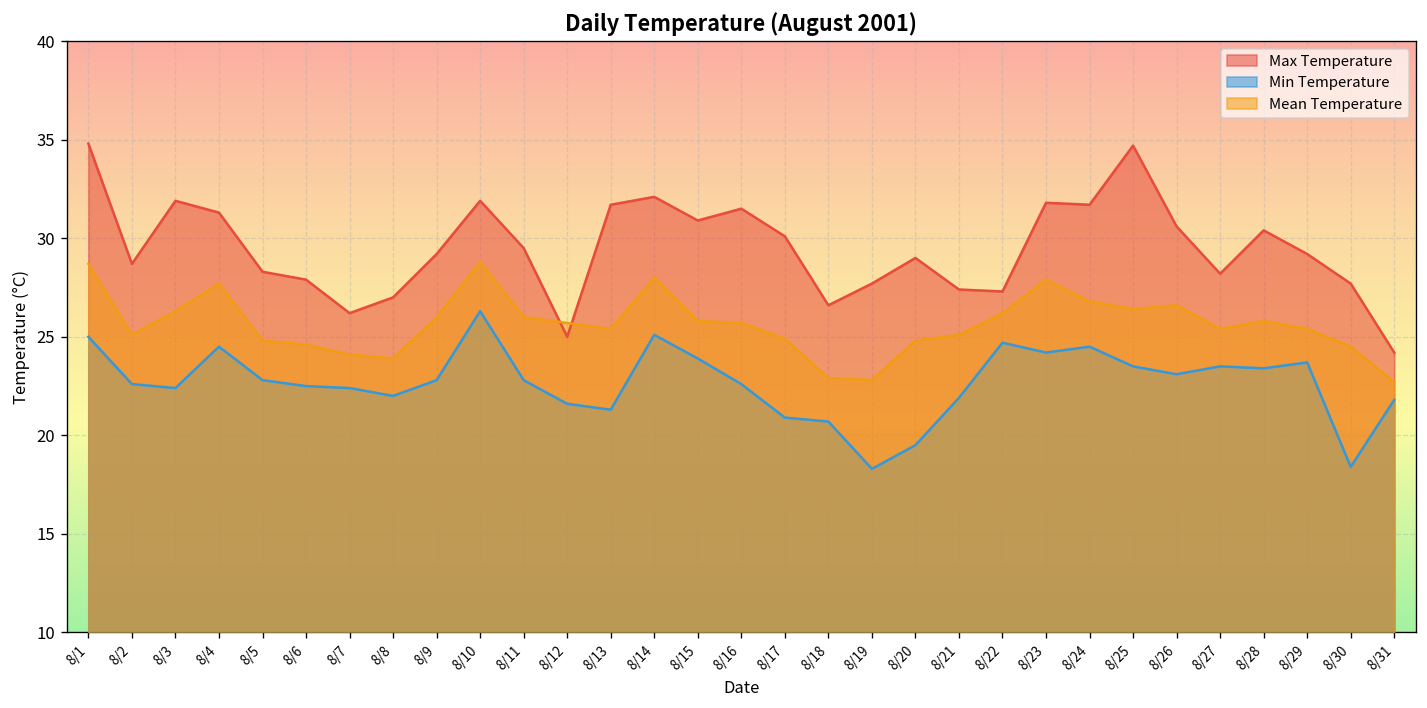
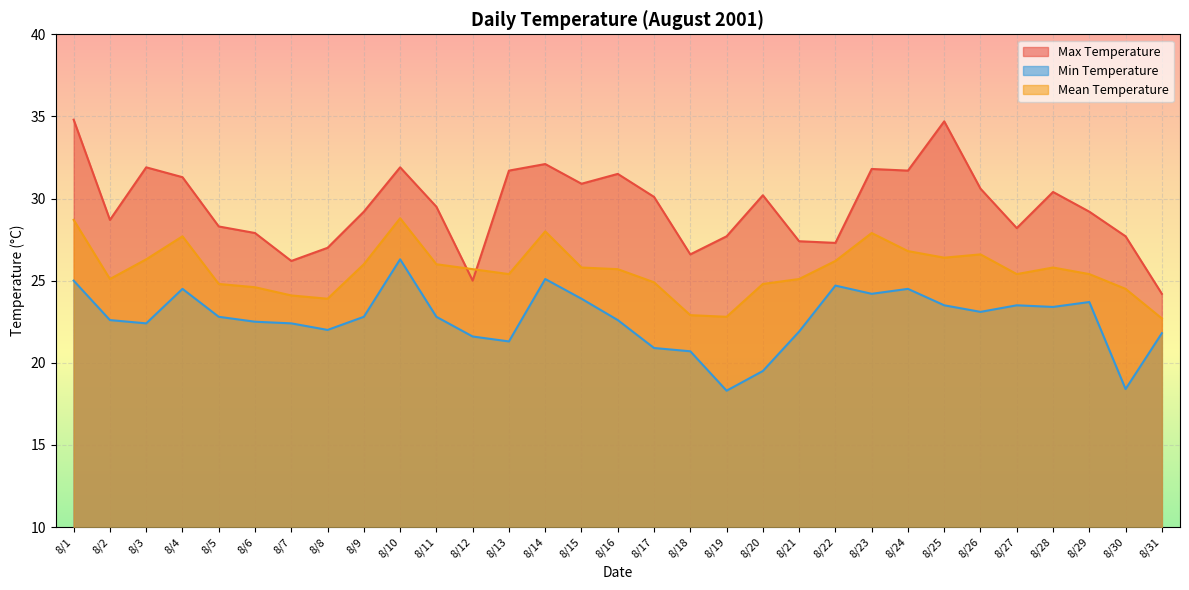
  {
    "Max Temperature": {
      "8/1": 34.8,
      "8/2": 28.7,
      "8/3": 31.9,
      "8/4": 31.3,
      "8/5": 28.3,
      "8/6": 27.9,
      "8/7": 26.2,
      "8/8": 27.0,
      "8/9": 29.2,
      "8/10": 31.9,
      "8/11": 29.5,
      "8/12": 25.0,
      "8/13": 31.7,
      "8/14": 32.1,
      "8/15": 30.9,
      "8/16": 31.5,
      "8/17": 30.1,
      "8/18": 26.6,
      "8/19": 27.7,
-     "8/20": 29.0,
+     "8/20": 30.2,
      "8/21": 27.4,
      "8/22": 27.3,
      "8/23": 31.8,
      "8/24": 31.7,
      "8/25": 34.7,
      "8/26": 30.6,
      "8/27": 28.2,
      "8/28": 30.4,
      "8/29": 29.2,
      "8/30": 27.7,
      "8/31": 24.2
    },
    "Min Temperature": {
      "8/1": 25.0,
      "8/2": 22.6,
      "8/3": 22.4,
      "8/4": 24.5,
      "8/5": 22.8,
      "8/6": 22.5,
      "8/7": 22.4,
      "8/8": 22.0,
      "8/9": 22.8,
      "8/10": 26.3,
      "8/11": 22.8,
      "8/12": 21.6,
      "8/13": 21.3,
      "8/14": 25.1,
      "8/15": 23.9,
      "8/16": 22.6,
      "8/17": 20.9,
      "8/18": 20.7,
      "8/19": 18.3,
      "8/20": 19.5,
      "8/21": 21.9,
      "8/22": 24.7,
      "8/23": 24.2,
      "8/24": 24.5,
      "8/25": 23.5,
      "8/26": 23.1,
      "8/27": 23.5,
      "8/28": 23.4,
      "8/29": 23.7,
      "8/30": 18.4,
      "8/31": 21.8
    },
    "Mean Temperature": {
      "8/1": 28.7,
      "8/2": 25.1,
      "8/3": 26.3,
      "8/4": 27.7,
      "8/5": 24.8,
      "8/6": 24.6,
      "8/7": 24.1,
      "8/8": 23.9,
      "8/9": 26.0,
      "8/10": 28.8,
      "8/11": 26.0,
      "8/12": 25.7,
      "8/13": 25.4,
      "8/14": 28.0,
      "8/15": 25.8,
      "8/16": 25.7,
      "8/17": 24.9,
      "8/18": 22.9,
      "8/19": 22.8,
      "8/20": 24.8,
      "8/21": 25.1,
      "8/22": 26.2,
      "8/23": 27.9,
      "8/24": 26.8,
      "8/25": 26.4,
      "8/26": 26.6,
      "8/27": 25.4,
      "8/28": 25.8,
      "8/29": 25.4,
      "8/30": 24.5,
      "8/31": 22.7
    }
  }
